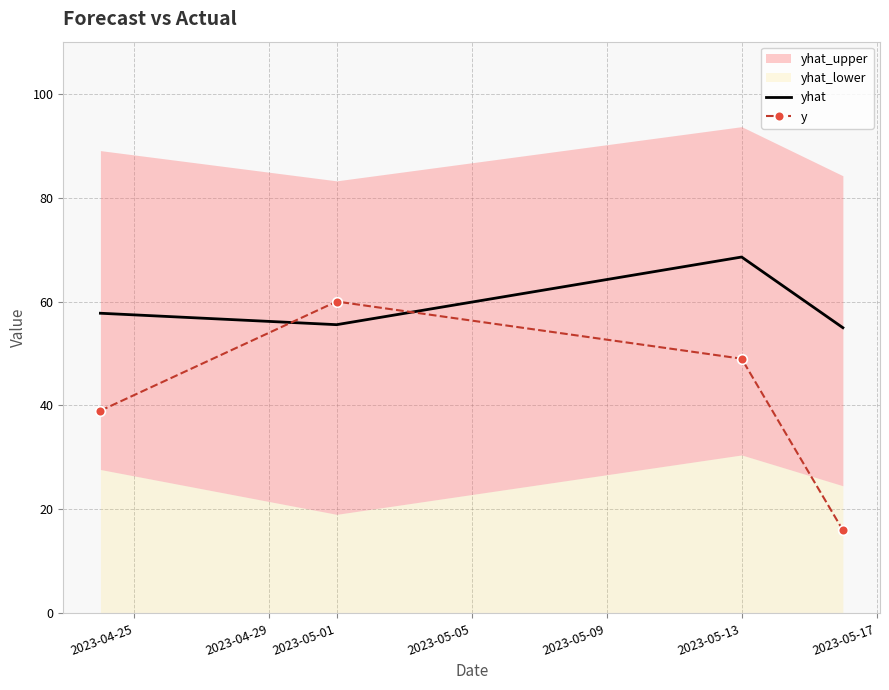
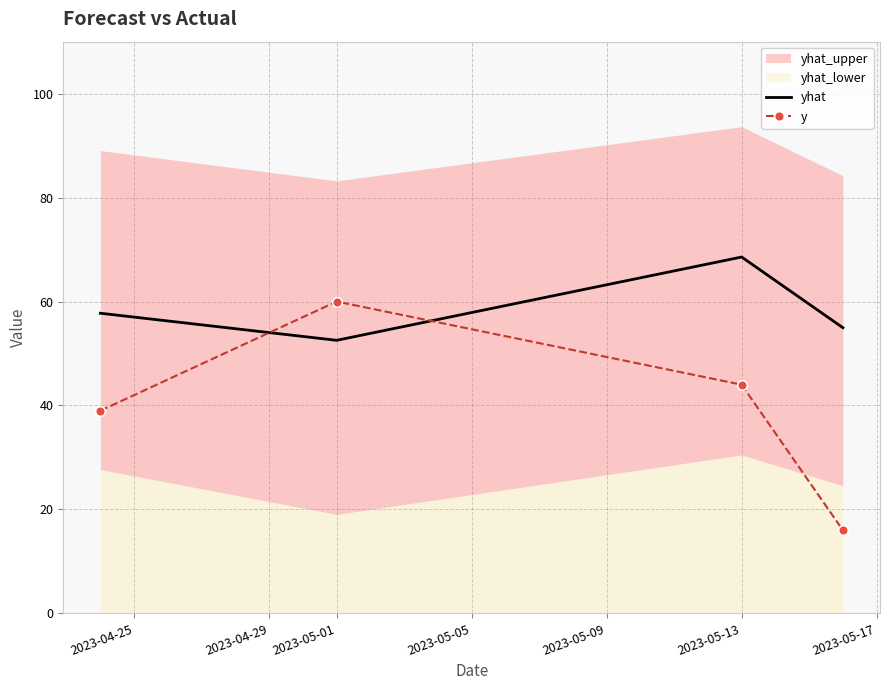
  {
    "yhat": {
-     "2023-05-01": 56,
+     "2023-05-01": 53,
      "2023-05-13": 69
    },
    "y": {
      "2023-05-01": 60,
-     "2023-05-13": 49
+     "2023-05-13": 44
    },
    "yhat_lower": {
      "2023-05-01": 19,
      "2023-05-13": 30
    }
  }
